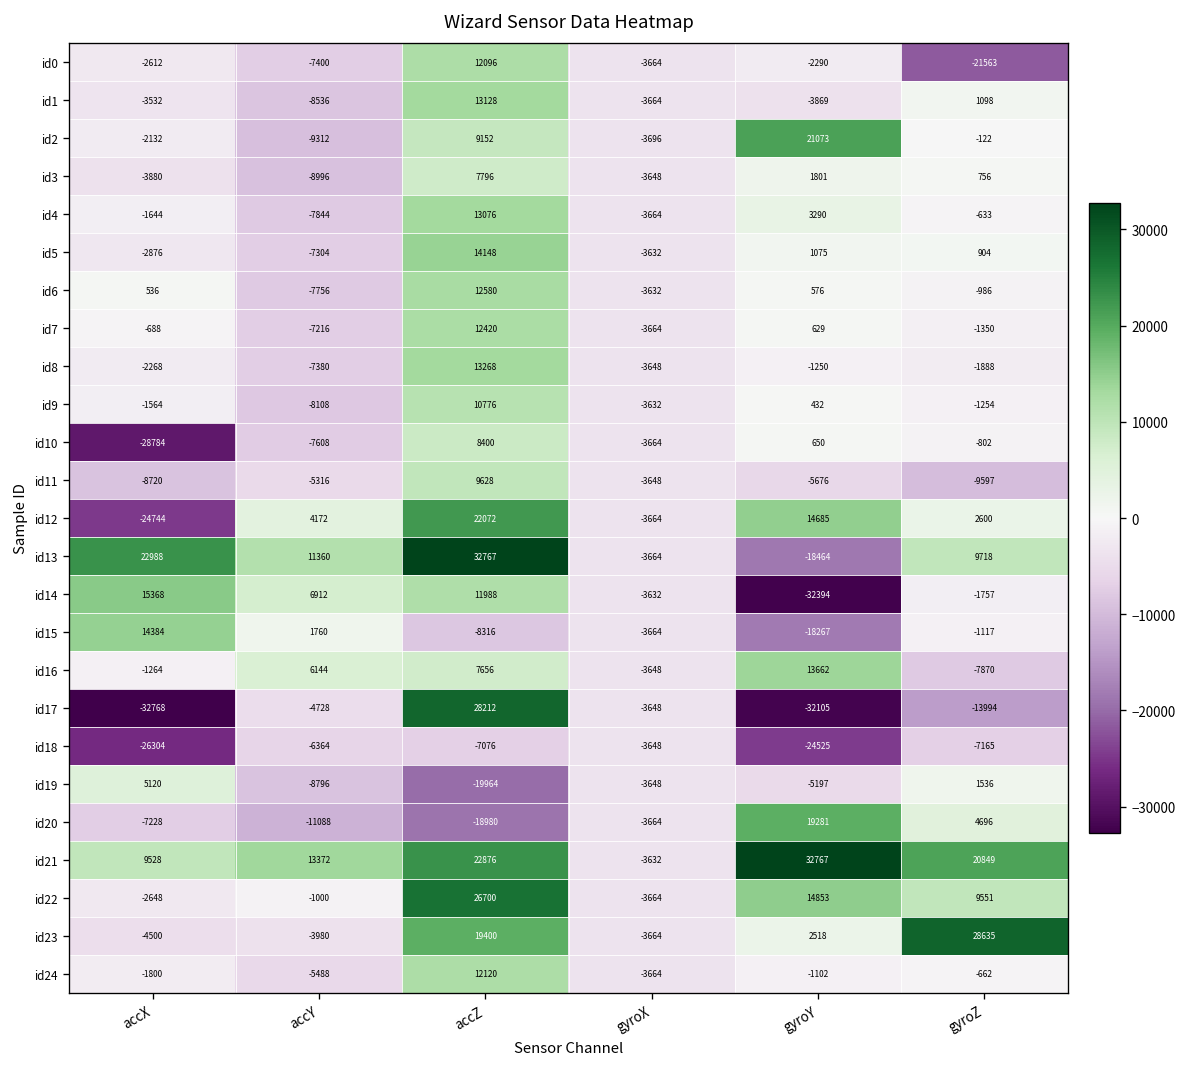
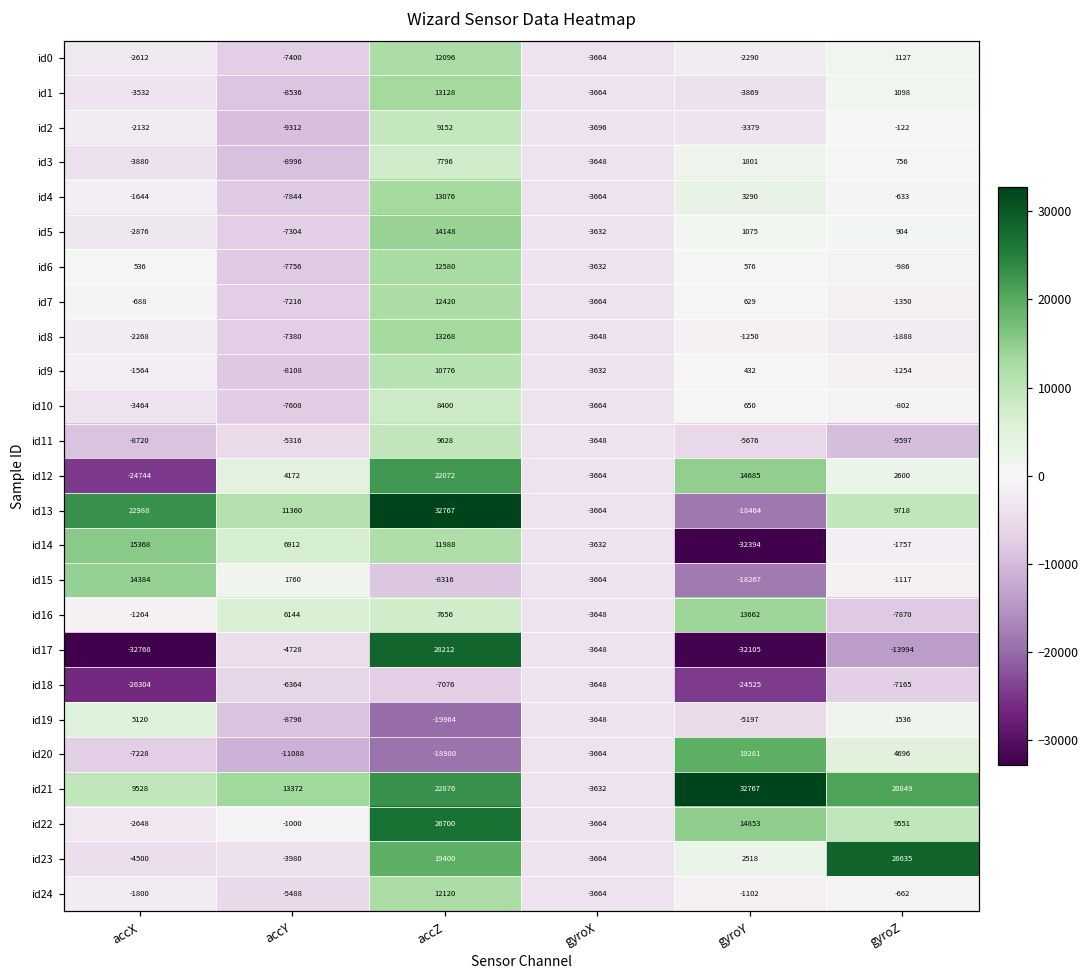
  {
    "id0": {
      "accX": -2612,
      "accY": -7400,
      "accZ": 12096,
      "gyroX": -3664,
      "gyroY": -2290,
-     "gyroZ": -21563
+     "gyroZ": 1127
    },
    "id1": {
      "accX": -3532,
      "accY": -8536,
      "accZ": 13128,
      "gyroX": -3664,
      "gyroY": -3869,
      "gyroZ": 1098
    },
    "id2": {
      "accX": -2132,
      "accY": -9312,
      "accZ": 9152,
      "gyroX": -3696,
-     "gyroY": 21073,
+     "gyroY": -3379,
      "gyroZ": -122
    },
    "id3": {
      "accX": -3880,
      "accY": -8996,
      "accZ": 7796,
      "gyroX": -3648,
      "gyroY": 1801,
      "gyroZ": 756
    },
    "id4": {
      "accX": -1644,
      "accY": -7844,
      "accZ": 13076,
      "gyroX": -3664,
      "gyroY": 3290,
      "gyroZ": -633
    },
    "id5": {
      "accX": -2876,
      "accY": -7304,
      "accZ": 14148,
      "gyroX": -3632,
      "gyroY": 1075,
      "gyroZ": 904
    },
    "id6": {
      "accX": 536,
      "accY": -7756,
      "accZ": 12580,
      "gyroX": -3632,
      "gyroY": 576,
      "gyroZ": -986
    },
    "id7": {
      "accX": -688,
      "accY": -7216,
      "accZ": 12420,
      "gyroX": -3664,
      "gyroY": 629,
      "gyroZ": -1350
    },
    "id8": {
      "accX": -2268,
      "accY": -7380,
      "accZ": 13268,
      "gyroX": -3648,
      "gyroY": -1250,
      "gyroZ": -1888
    },
    "id9": {
      "accX": -1564,
      "accY": -8108,
      "accZ": 10776,
      "gyroX": -3632,
      "gyroY": 432,
      "gyroZ": -1254
    },
    "id10": {
-     "accX": -28784,
+     "accX": -3464,
      "accY": -7608,
      "accZ": 8400,
      "gyroX": -3664,
      "gyroY": 650,
      "gyroZ": -802
    },
    "id11": {
      "accX": -8720,
      "accY": -5316,
      "accZ": 9628,
      "gyroX": -3648,
      "gyroY": -5676,
      "gyroZ": -9597
    },
    "id12": {
      "accX": -24744,
      "accY": 4172,
      "accZ": 22072,
      "gyroX": -3664,
      "gyroY": 14685,
      "gyroZ": 2600
    },
    "id13": {
      "accX": 22988,
      "accY": 11360,
      "accZ": 32767,
      "gyroX": -3664,
      "gyroY": -18464,
      "gyroZ": 9718
    },
    "id14": {
      "accX": 15368,
      "accY": 6912,
      "accZ": 11988,
      "gyroX": -3632,
      "gyroY": -32394,
      "gyroZ": -1757
    },
    "id15": {
      "accX": 14384,
      "accY": 1760,
      "accZ": -8316,
      "gyroX": -3664,
      "gyroY": -18267,
      "gyroZ": -1117
    },
    "id16": {
      "accX": -1264,
      "accY": 6144,
      "accZ": 7656,
      "gyroX": -3648,
      "gyroY": 13662,
      "gyroZ": -7870
    },
    "id17": {
      "accX": -32768,
      "accY": -4728,
      "accZ": 28212,
      "gyroX": -3648,
      "gyroY": -32105,
      "gyroZ": -13994
    },
    "id18": {
      "accX": -26304,
      "accY": -6364,
      "accZ": -7076,
      "gyroX": -3648,
      "gyroY": -24525,
      "gyroZ": -7165
    },
    "id19": {
      "accX": 5120,
      "accY": -8796,
      "accZ": -19964,
      "gyroX": -3648,
      "gyroY": -5197,
      "gyroZ": 1536
    },
    "id20": {
      "accX": -7228,
      "accY": -11088,
      "accZ": -18980,
      "gyroX": -3664,
      "gyroY": 19281,
      "gyroZ": 4696
    },
    "id21": {
      "accX": 9528,
      "accY": 13372,
      "accZ": 22876,
      "gyroX": -3632,
      "gyroY": 32767,
      "gyroZ": 20849
    },
    "id22": {
      "accX": -2648,
      "accY": -1000,
      "accZ": 26700,
      "gyroX": -3664,
      "gyroY": 14853,
      "gyroZ": 9551
    },
    "id23": {
      "accX": -4500,
      "accY": -3980,
      "accZ": 19400,
      "gyroX": -3664,
      "gyroY": 2518,
      "gyroZ": 28635
    },
    "id24": {
      "accX": -1800,
      "accY": -5488,
      "accZ": 12120,
      "gyroX": -3664,
      "gyroY": -1102,
      "gyroZ": -662
    }
  }
